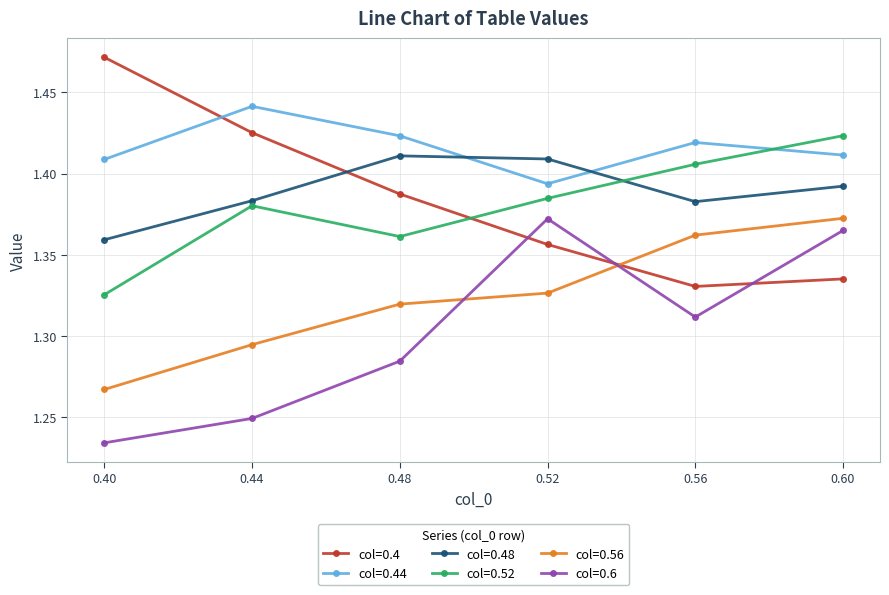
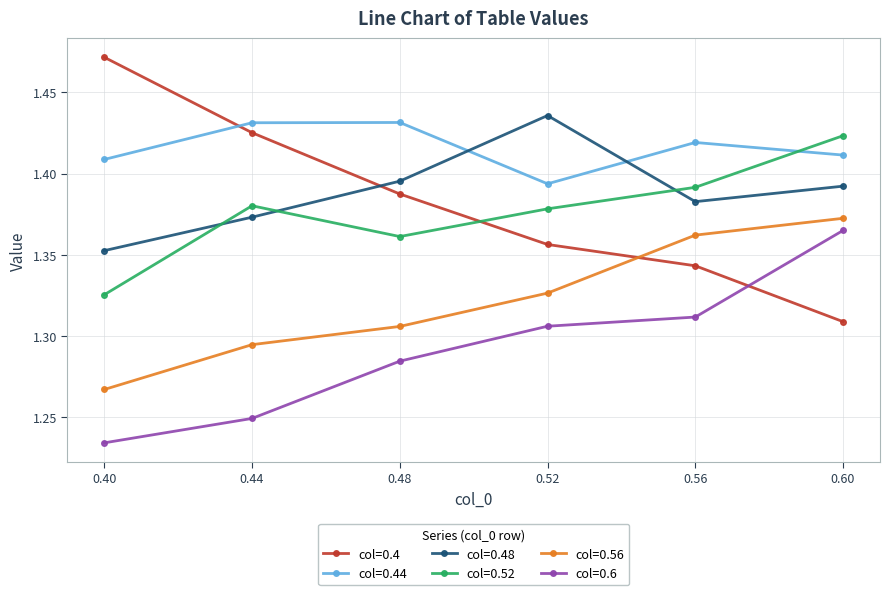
  {
    "col=0.4": {
      "0.40": 1.472,
      "0.44": 1.425,
      "0.48": 1.387,
      "0.52": 1.356,
-     "0.56": 1.331,
-     "0.60": 1.335
+     "0.56": 1.343,
+     "0.60": 1.309
    },
    "col=0.44": {
      "0.40": 1.409,
-     "0.44": 1.441,
-     "0.48": 1.423,
+     "0.44": 1.431,
+     "0.48": 1.431,
      "0.52": 1.394,
      "0.56": 1.419,
      "0.60": 1.411
    },
    "col=0.48": {
-     "0.40": 1.359,
-     "0.44": 1.383,
-     "0.48": 1.411,
-     "0.52": 1.409,
+     "0.40": 1.353,
+     "0.44": 1.373,
+     "0.48": 1.395,
+     "0.52": 1.436,
      "0.56": 1.383,
      "0.60": 1.392
    },
    "col=0.52": {
      "0.40": 1.325,
      "0.44": 1.380,
      "0.48": 1.361,
-     "0.52": 1.385,
-     "0.56": 1.406,
+     "0.52": 1.378,
+     "0.56": 1.392,
      "0.60": 1.423
    },
    "col=0.56": {
      "0.40": 1.267,
      "0.44": 1.295,
-     "0.48": 1.320,
+     "0.48": 1.306,
      "0.52": 1.326,
      "0.56": 1.362,
      "0.60": 1.372
    },
    "col=0.6": {
      "0.40": 1.234,
      "0.44": 1.249,
      "0.48": 1.285,
-     "0.52": 1.372,
+     "0.52": 1.306,
      "0.56": 1.312,
      "0.60": 1.365
    }
  }
